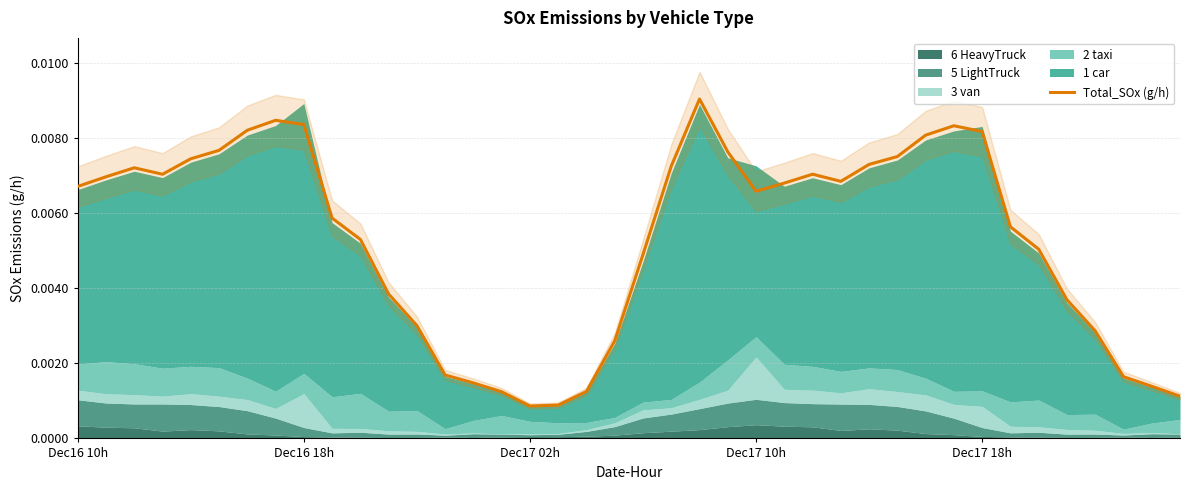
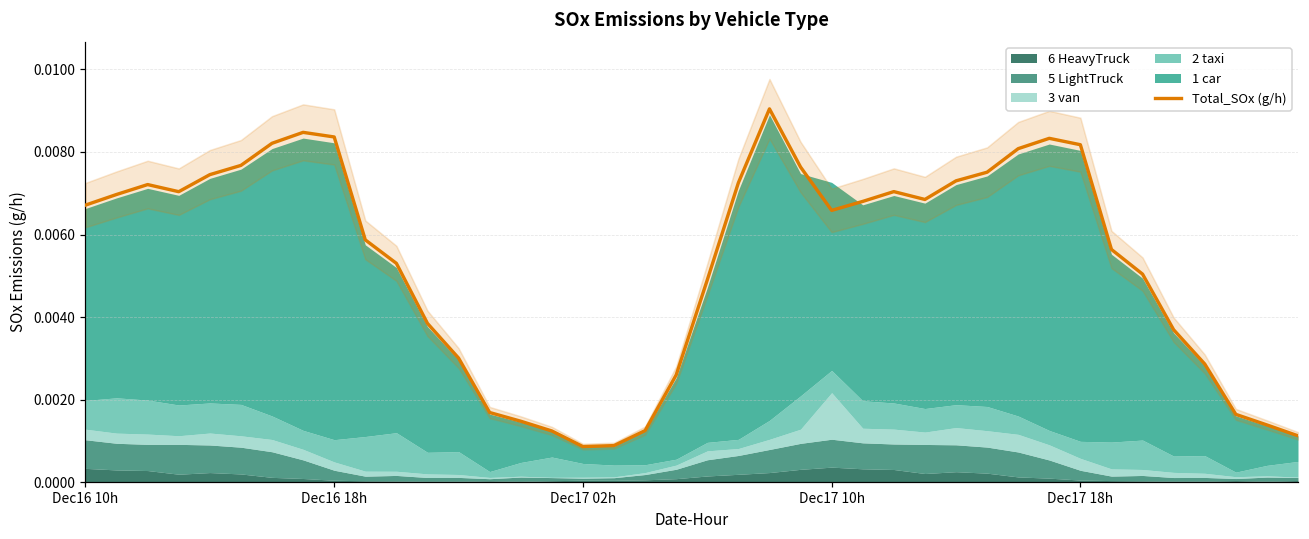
  {
    "3 van": {
      "Dec16 10h": 0.0003,
-     "Dec16 18h": 0.0009,
+     "Dec16 18h": 0.0002,
      "Dec17 10h": 0.0011,
-     "Dec17 18h": 0.0006
+     "Dec17 18h": 0.0003
    }
  }
